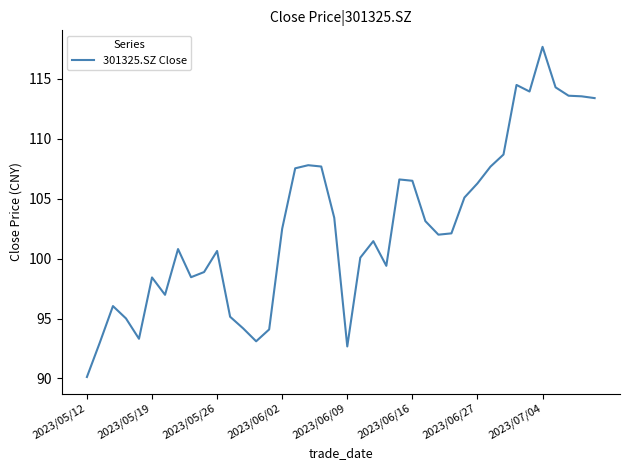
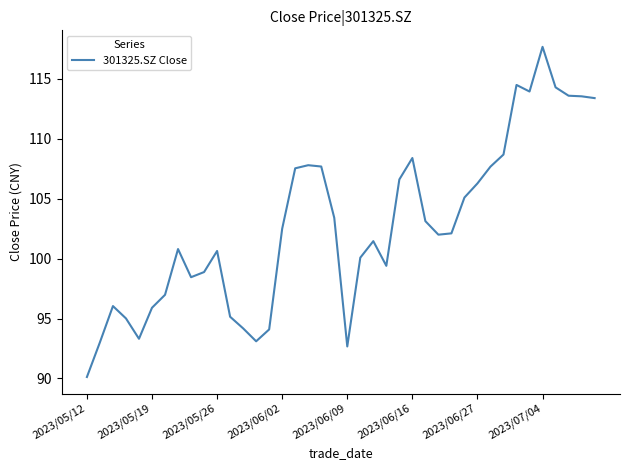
  {
    "2023/05/12": 90.1,
-   "2023/05/19": 98.4,
+   "2023/05/19": 95.9,
    "2023/05/26": 100.6,
    "2023/06/02": 102.5,
    "2023/06/09": 92.7,
-   "2023/06/16": 106.5,
+   "2023/06/16": 108.4,
    "2023/06/27": 106.3,
    "2023/07/04": 117.7
  }
